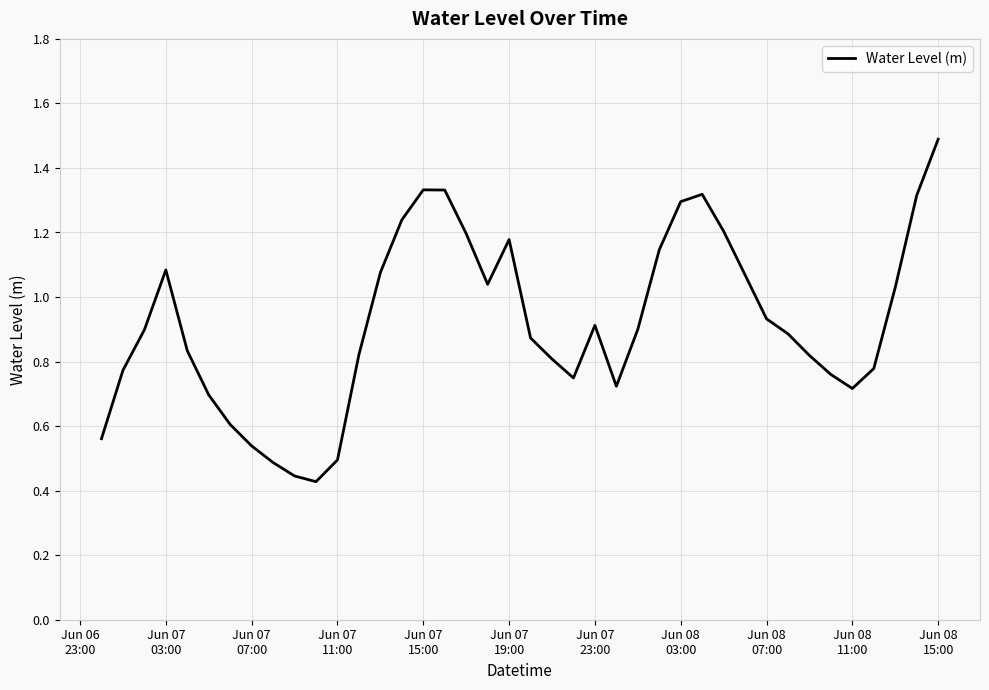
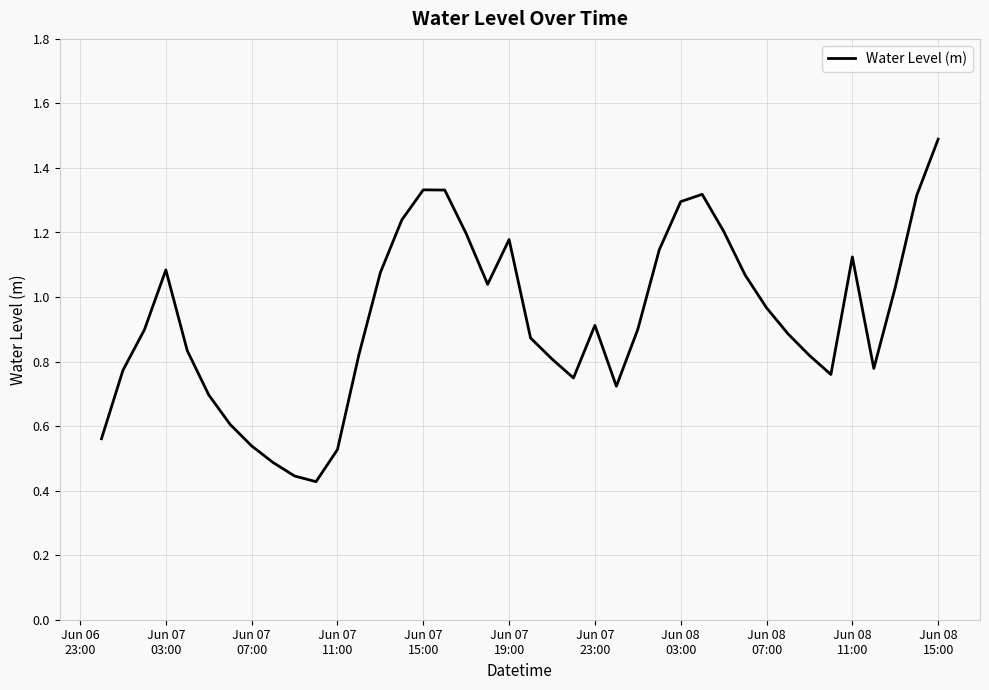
  {
    "Jun 07 03:00": 1.08,
    "Jun 07 07:00": 0.54,
-   "Jun 07 11:00": 0.50,
+   "Jun 07 11:00": 0.53,
    "Jun 07 15:00": 1.33,
    "Jun 07 19:00": 1.18,
    "Jun 07 23:00": 0.91,
    "Jun 08 03:00": 1.30,
-   "Jun 08 07:00": 0.93,
-   "Jun 08 11:00": 0.72,
+   "Jun 08 07:00": 0.97,
+   "Jun 08 11:00": 1.12,
    "Jun 08 15:00": 1.49
  }
